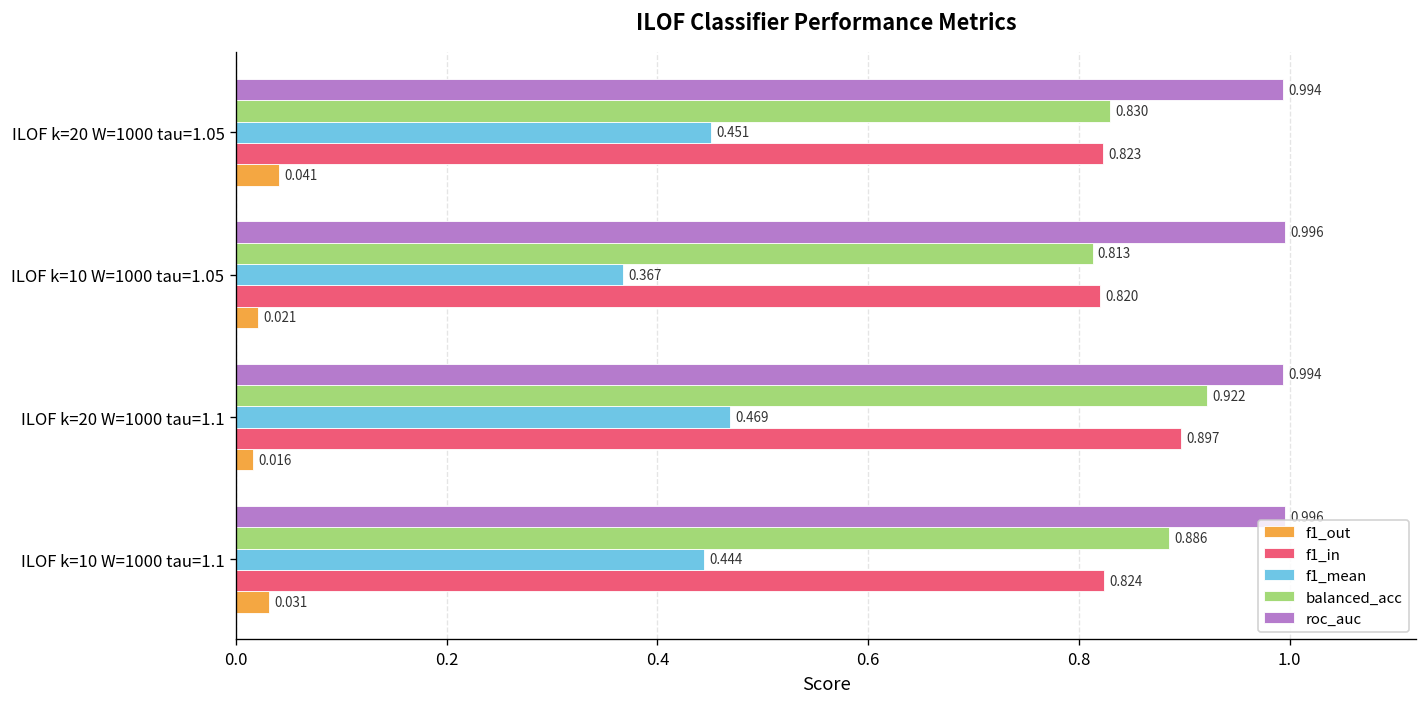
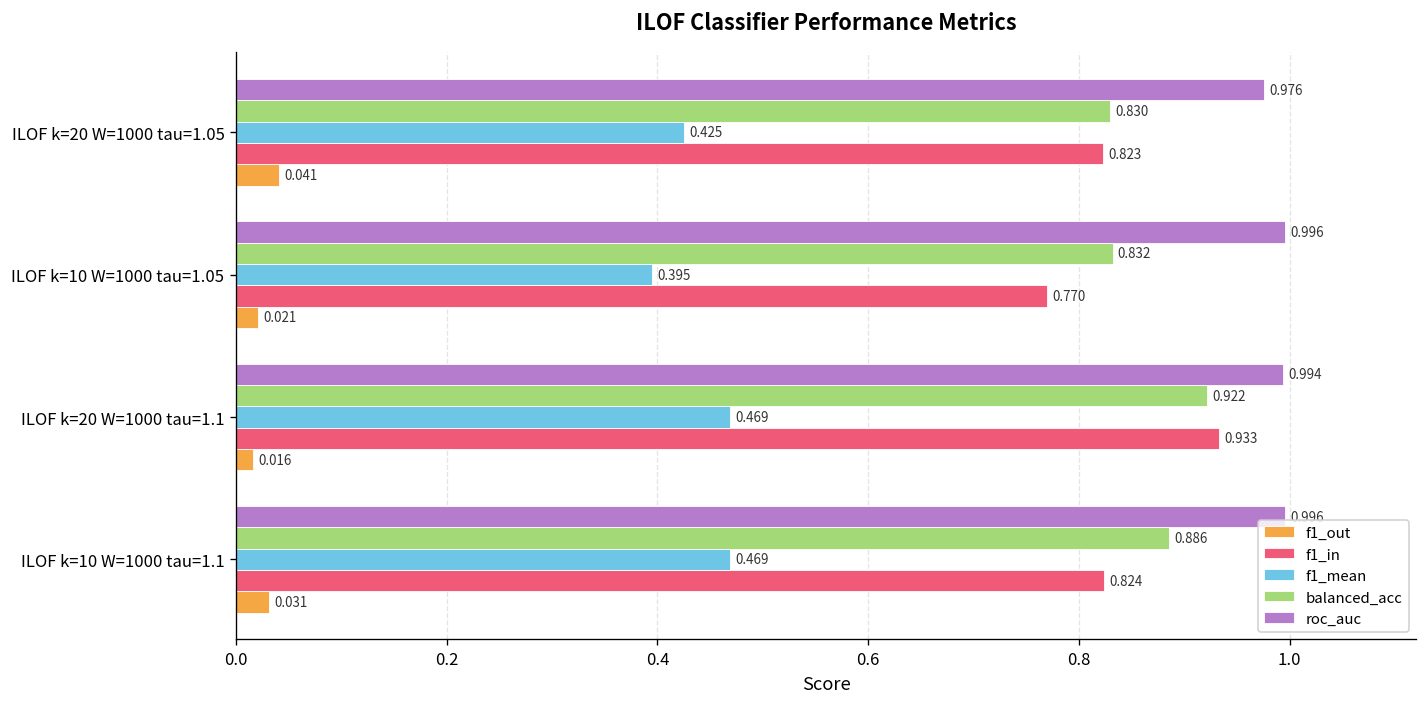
  {
    "f1_out": {
      "ILOF k=20 W=1000 tau=1.05": 0.041,
      "ILOF k=10 W=1000 tau=1.05": 0.021,
      "ILOF k=20 W=1000 tau=1.1": 0.016,
      "ILOF k=10 W=1000 tau=1.1": 0.031
    },
    "f1_in": {
      "ILOF k=20 W=1000 tau=1.05": 0.823,
-     "ILOF k=10 W=1000 tau=1.05": 0.820,
-     "ILOF k=20 W=1000 tau=1.1": 0.897,
+     "ILOF k=10 W=1000 tau=1.05": 0.770,
+     "ILOF k=20 W=1000 tau=1.1": 0.933,
      "ILOF k=10 W=1000 tau=1.1": 0.824
    },
    "f1_mean": {
-     "ILOF k=20 W=1000 tau=1.05": 0.451,
-     "ILOF k=10 W=1000 tau=1.05": 0.367,
+     "ILOF k=20 W=1000 tau=1.05": 0.425,
+     "ILOF k=10 W=1000 tau=1.05": 0.395,
      "ILOF k=20 W=1000 tau=1.1": 0.469,
-     "ILOF k=10 W=1000 tau=1.1": 0.444
+     "ILOF k=10 W=1000 tau=1.1": 0.469
    },
    "balanced_acc": {
      "ILOF k=20 W=1000 tau=1.05": 0.830,
-     "ILOF k=10 W=1000 tau=1.05": 0.813,
+     "ILOF k=10 W=1000 tau=1.05": 0.832,
      "ILOF k=20 W=1000 tau=1.1": 0.922,
      "ILOF k=10 W=1000 tau=1.1": 0.886
    },
    "roc_auc": {
-     "ILOF k=20 W=1000 tau=1.05": 0.994,
+     "ILOF k=20 W=1000 tau=1.05": 0.976,
      "ILOF k=10 W=1000 tau=1.05": 0.996,
      "ILOF k=20 W=1000 tau=1.1": 0.994
    }
  }
